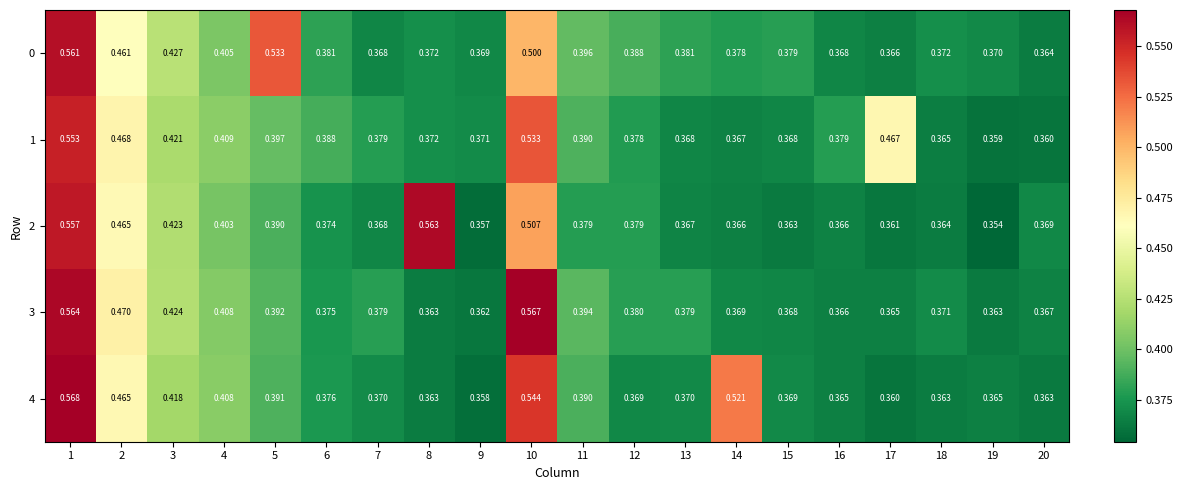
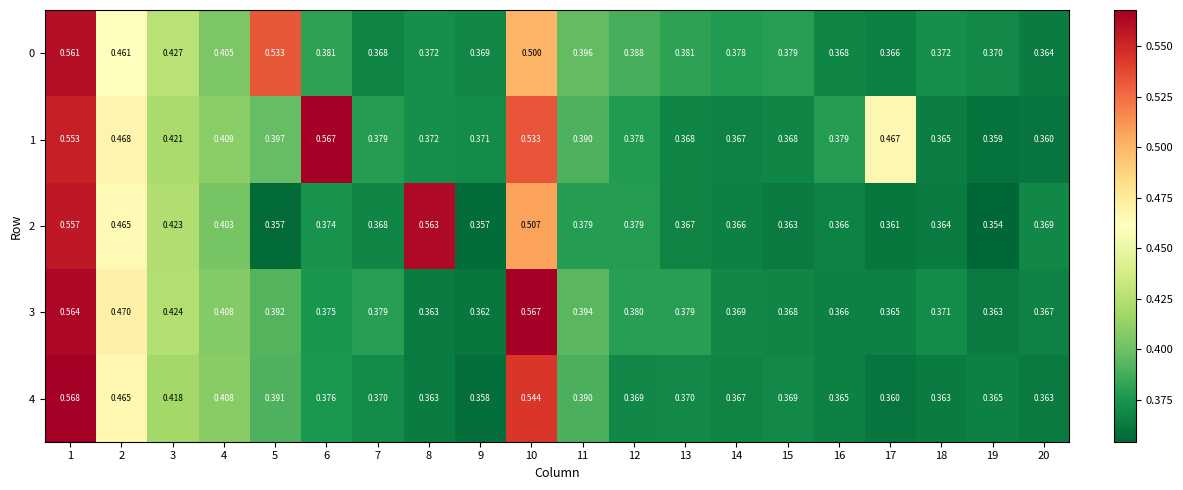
  {
    "0": {
      "1": 0.561,
      "2": 0.461,
      "3": 0.427,
      "4": 0.405,
      "5": 0.533,
      "6": 0.381,
      "7": 0.368,
      "8": 0.372,
      "9": 0.369,
      "10": 0.500,
      "11": 0.396,
      "12": 0.388,
      "13": 0.381,
      "14": 0.378,
      "15": 0.379,
      "16": 0.368,
      "17": 0.366,
      "18": 0.372,
      "19": 0.370,
      "20": 0.364
    },
    "1": {
      "1": 0.553,
      "2": 0.468,
      "3": 0.421,
      "4": 0.409,
      "5": 0.397,
-     "6": 0.388,
+     "6": 0.567,
      "7": 0.379,
      "8": 0.372,
      "9": 0.371,
      "10": 0.533,
      "11": 0.390,
      "12": 0.378,
      "13": 0.368,
      "14": 0.367,
      "15": 0.368,
      "16": 0.379,
      "17": 0.467,
      "18": 0.365,
      "19": 0.359,
      "20": 0.360
    },
    "2": {
      "1": 0.557,
      "2": 0.465,
      "3": 0.423,
      "4": 0.403,
-     "5": 0.390,
+     "5": 0.357,
      "6": 0.374,
      "7": 0.368,
      "8": 0.563,
      "9": 0.357,
      "10": 0.507,
      "11": 0.379,
      "12": 0.379,
      "13": 0.367,
      "14": 0.366,
      "15": 0.363,
      "16": 0.366,
      "17": 0.361,
      "18": 0.364,
      "19": 0.354,
      "20": 0.369
    },
    "3": {
      "1": 0.564,
      "2": 0.470,
      "3": 0.424,
      "4": 0.408,
      "5": 0.392,
      "6": 0.375,
      "7": 0.379,
      "8": 0.363,
      "9": 0.362,
      "10": 0.567,
      "11": 0.394,
      "12": 0.380,
      "13": 0.379,
      "14": 0.369,
      "15": 0.368,
      "16": 0.366,
      "17": 0.365,
      "18": 0.371,
      "19": 0.363,
      "20": 0.367
    },
    "4": {
      "1": 0.568,
      "2": 0.465,
      "3": 0.418,
      "4": 0.408,
      "5": 0.391,
      "6": 0.376,
      "7": 0.370,
      "8": 0.363,
      "9": 0.358,
      "10": 0.544,
      "11": 0.390,
      "12": 0.369,
      "13": 0.370,
-     "14": 0.521,
+     "14": 0.367,
      "15": 0.369,
      "16": 0.365,
      "17": 0.360,
      "18": 0.363,
      "19": 0.365,
      "20": 0.363
    }
  }
